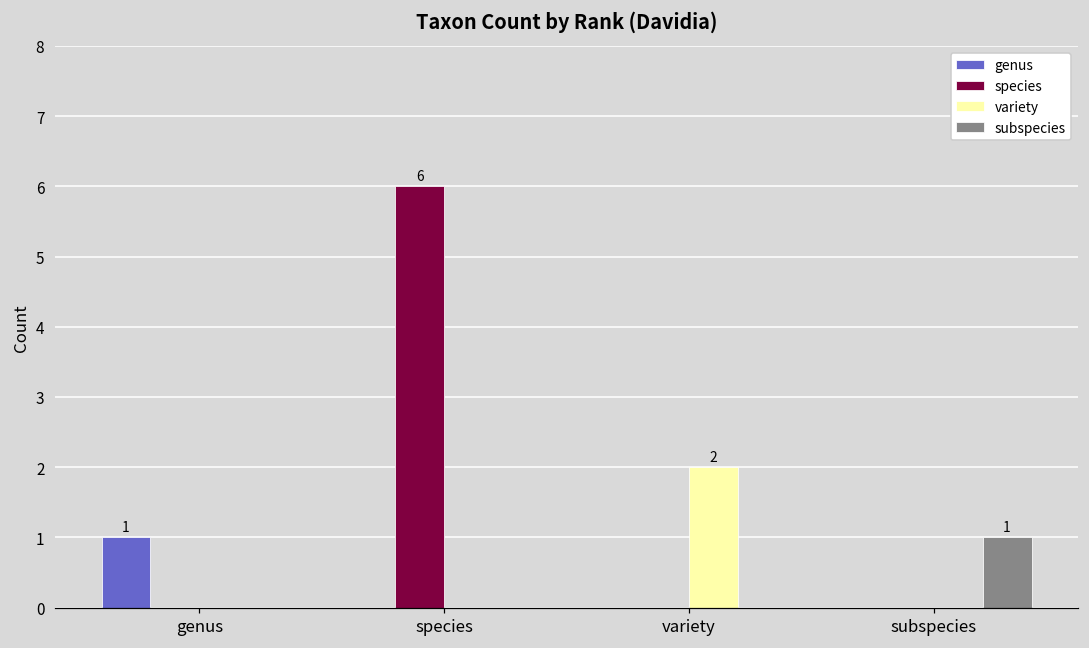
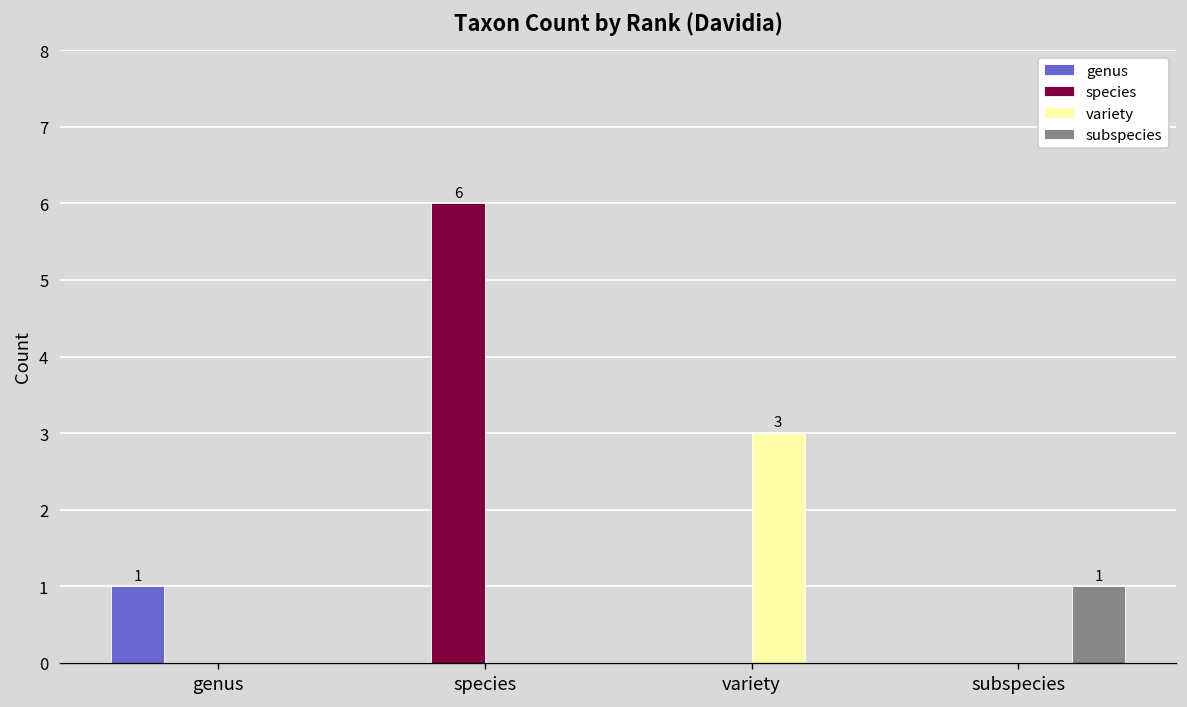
  {
    "genus": {
      "genus": 1
    },
    "species": {
      "species": 6
    },
    "variety": {
-     "variety": 2
+     "variety": 3
    },
    "subspecies": {
      "subspecies": 1
    }
  }
